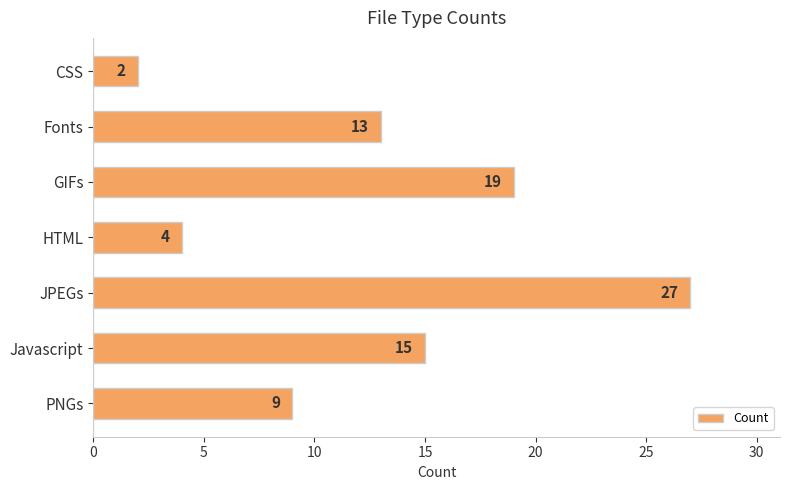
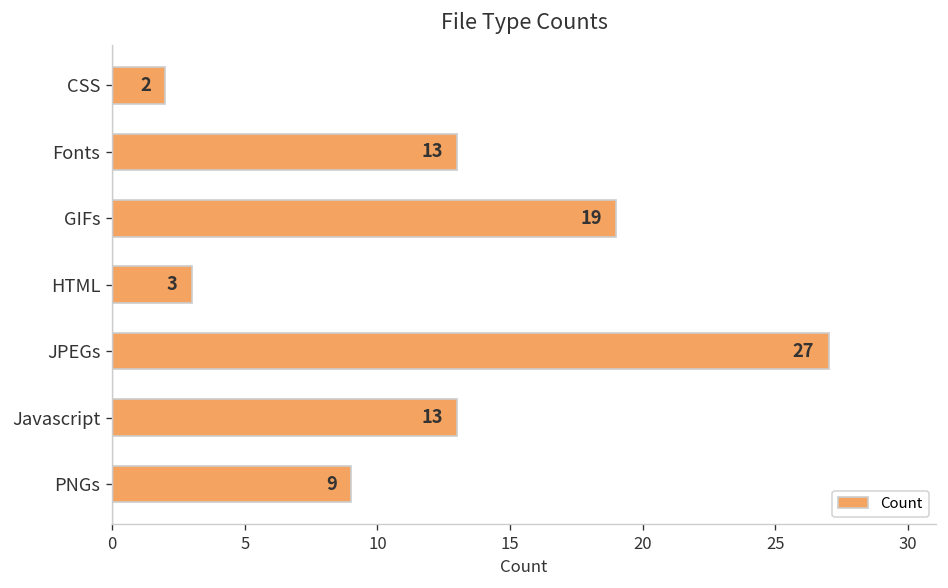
  {
    "CSS": 2,
    "Fonts": 13,
    "GIFs": 19,
-   "HTML": 4,
+   "HTML": 3,
    "JPEGs": 27,
-   "Javascript": 15,
+   "Javascript": 13,
    "PNGs": 9
  }
